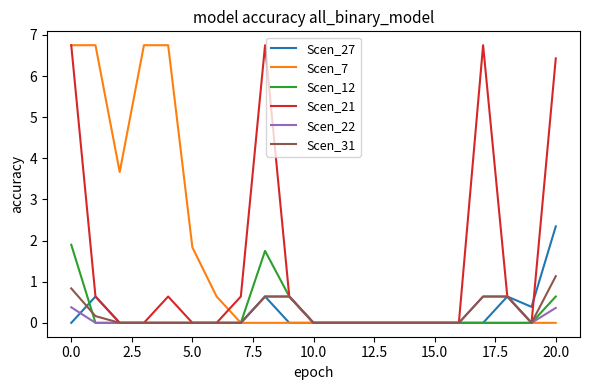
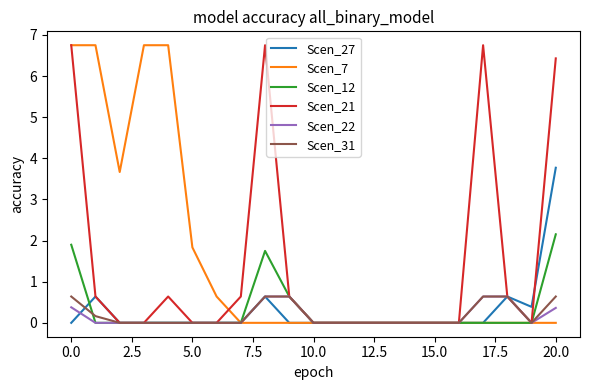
  {
    "Scen_27": {
      "0.0": 0.0,
-     "20.0": 2.3
+     "20.0": 3.8
    },
    "Scen_7": {
      "5.0": 1.8,
      "20.0": 0.0
    },
    "Scen_12": {
      "0.0": 1.9,
-     "20.0": 0.6
+     "20.0": 2.2
    },
    "Scen_21": {
      "20.0": 6.4
    },
    "Scen_22": {
      "0.0": 0.4,
      "20.0": 0.4
    },
    "Scen_31": {
-     "0.0": 0.8,
-     "20.0": 1.1
+     "0.0": 0.6,
+     "20.0": 0.6
    }
  }
